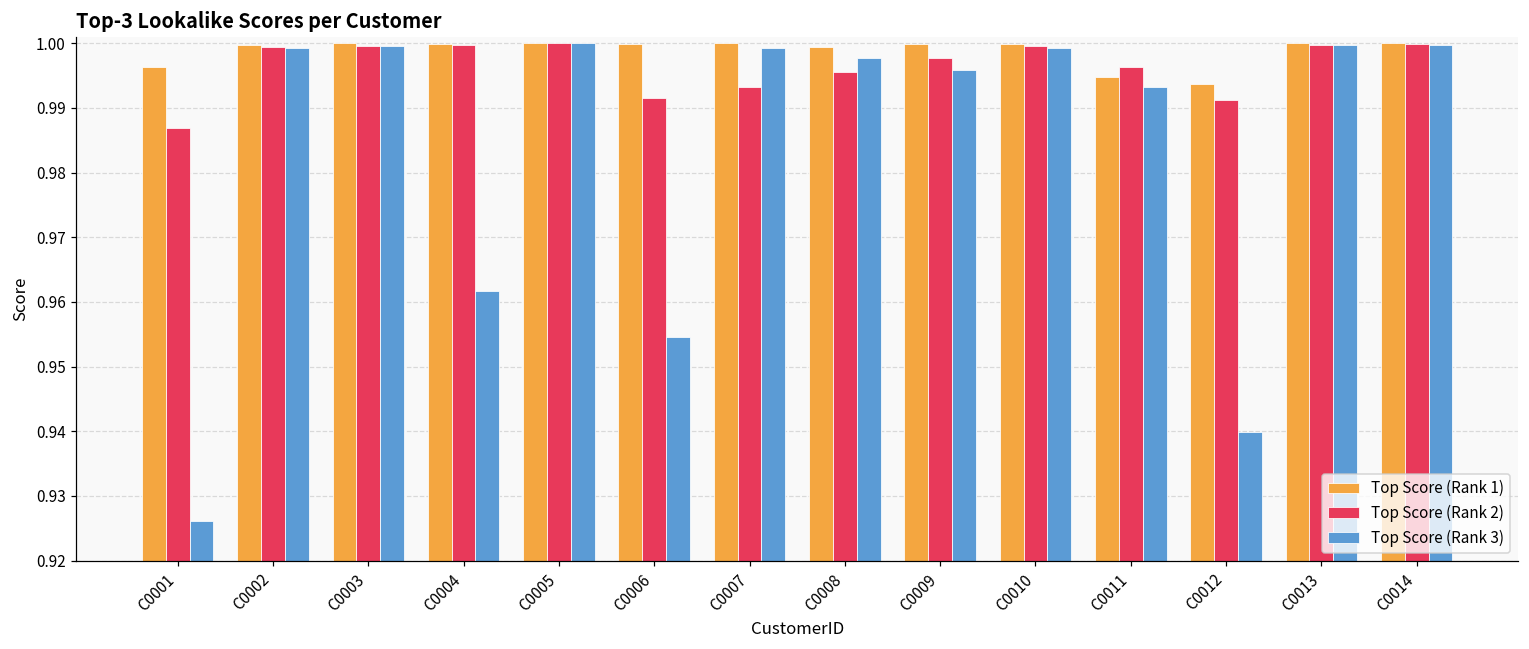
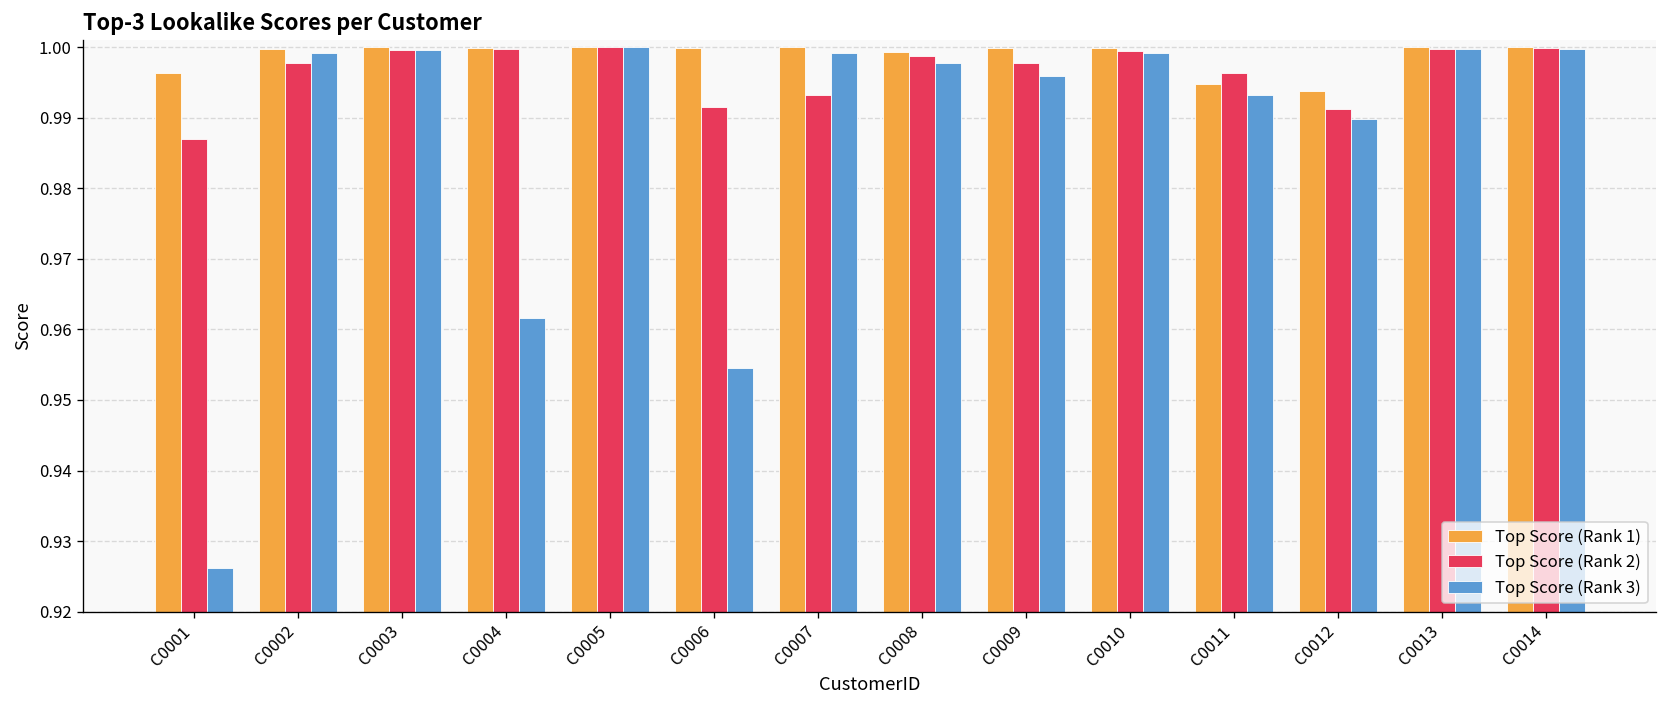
  {
    "Top Score (Rank 1)": {
      "C0001": 0.996,
      "C0002": 1.000,
      "C0003": 1.000,
      "C0004": 1.000,
      "C0005": 1.000,
      "C0006": 1.000,
      "C0007": 1.000,
      "C0008": 0.999,
      "C0009": 1.000,
      "C0010": 1.000,
      "C0011": 0.995,
      "C0012": 0.994,
      "C0013": 1.000,
      "C0014": 1.000
    },
    "Top Score (Rank 2)": {
      "C0001": 0.987,
-     "C0002": 0.999,
+     "C0002": 0.998,
      "C0003": 1.000,
      "C0004": 1.000,
      "C0005": 1.000,
      "C0006": 0.992,
      "C0007": 0.993,
-     "C0008": 0.996,
+     "C0008": 0.999,
      "C0009": 0.998,
      "C0010": 0.999,
      "C0011": 0.996,
      "C0012": 0.991,
      "C0013": 1.000,
      "C0014": 1.000
    },
    "Top Score (Rank 3)": {
      "C0001": 0.926,
      "C0002": 0.999,
      "C0003": 1.000,
      "C0004": 0.962,
      "C0005": 1.000,
      "C0006": 0.955,
      "C0007": 0.999,
      "C0008": 0.998,
      "C0009": 0.996,
      "C0010": 0.999,
      "C0011": 0.993,
-     "C0012": 0.940,
+     "C0012": 0.990,
      "C0013": 1.000,
      "C0014": 1.000
    }
  }
